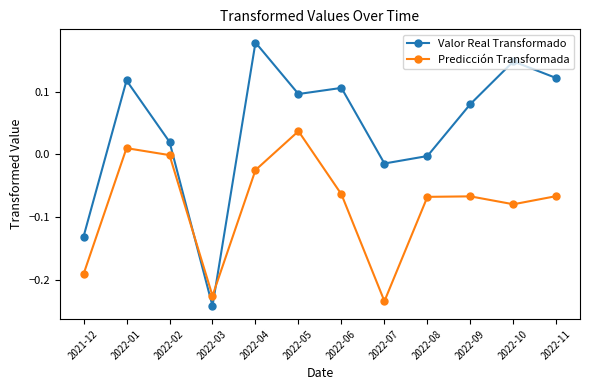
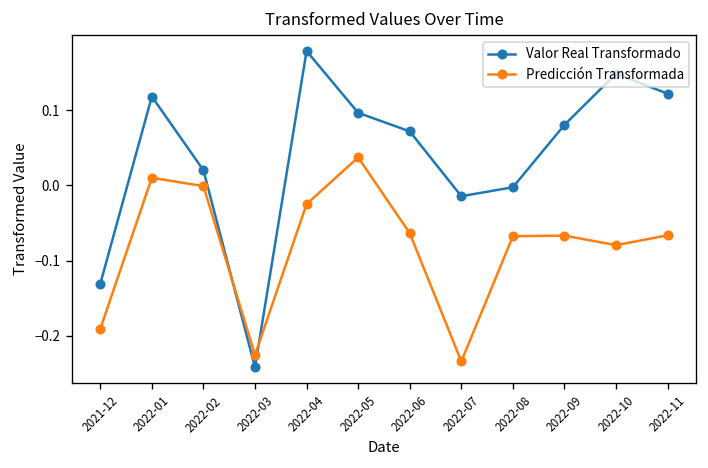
  {
    "Valor Real Transformado": {
      "2021-12": -0.13,
      "2022-01": 0.12,
      "2022-02": 0.02,
      "2022-03": -0.24,
      "2022-04": 0.18,
      "2022-05": 0.10,
-     "2022-06": 0.11,
+     "2022-06": 0.07,
      "2022-07": -0.01,
      "2022-08": 0.00,
      "2022-09": 0.08,
      "2022-11": 0.12
    },
    "Predicción Transformada": {
      "2021-12": -0.19,
      "2022-01": 0.01,
      "2022-02": 0.00,
      "2022-03": -0.23,
      "2022-04": -0.02,
      "2022-05": 0.04,
      "2022-06": -0.06,
      "2022-07": -0.23,
      "2022-08": -0.07,
      "2022-09": -0.07,
      "2022-10": -0.08,
      "2022-11": -0.07
    }
  }
